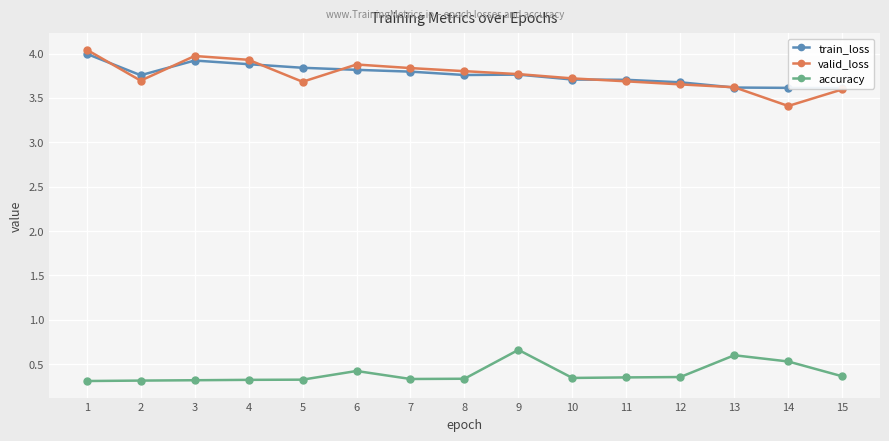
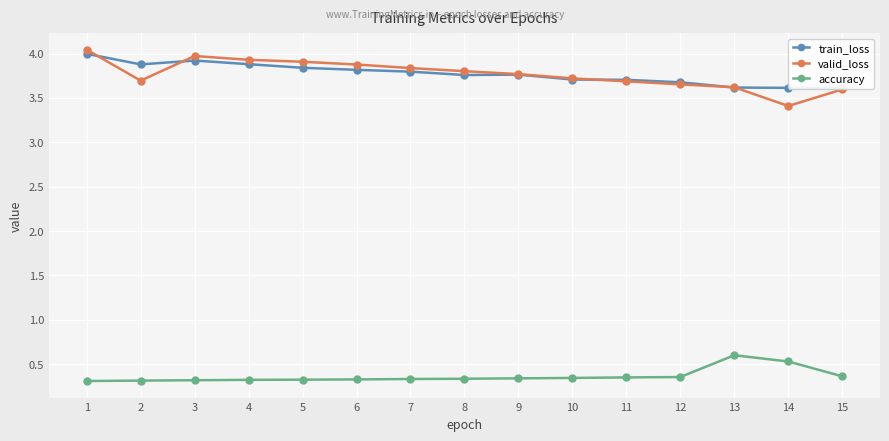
  {
    "train_loss": {
      "1": 4.0,
-     "2": 3.8,
+     "2": 3.9,
      "3": 3.9,
      "4": 3.9,
      "5": 3.8,
      "6": 3.8,
      "7": 3.8,
      "8": 3.8
    },
    "valid_loss": {
      "1": 4.0,
      "2": 3.7,
      "3": 4.0,
      "4": 3.9,
-     "5": 3.7,
+     "5": 3.9,
      "6": 3.9,
      "7": 3.8,
      "8": 3.8,
      "14": 3.4
    },
    "accuracy": {
      "1": 0.3,
      "2": 0.3,
      "3": 0.3,
      "4": 0.3,
      "5": 0.3,
-     "6": 0.4,
+     "6": 0.3,
      "7": 0.3,
      "8": 0.3,
-     "9": 0.7,
+     "9": 0.3,
      "10": 0.3,
      "11": 0.4,
      "12": 0.4,
      "13": 0.6,
      "14": 0.5,
      "15": 0.4
    }
  }
